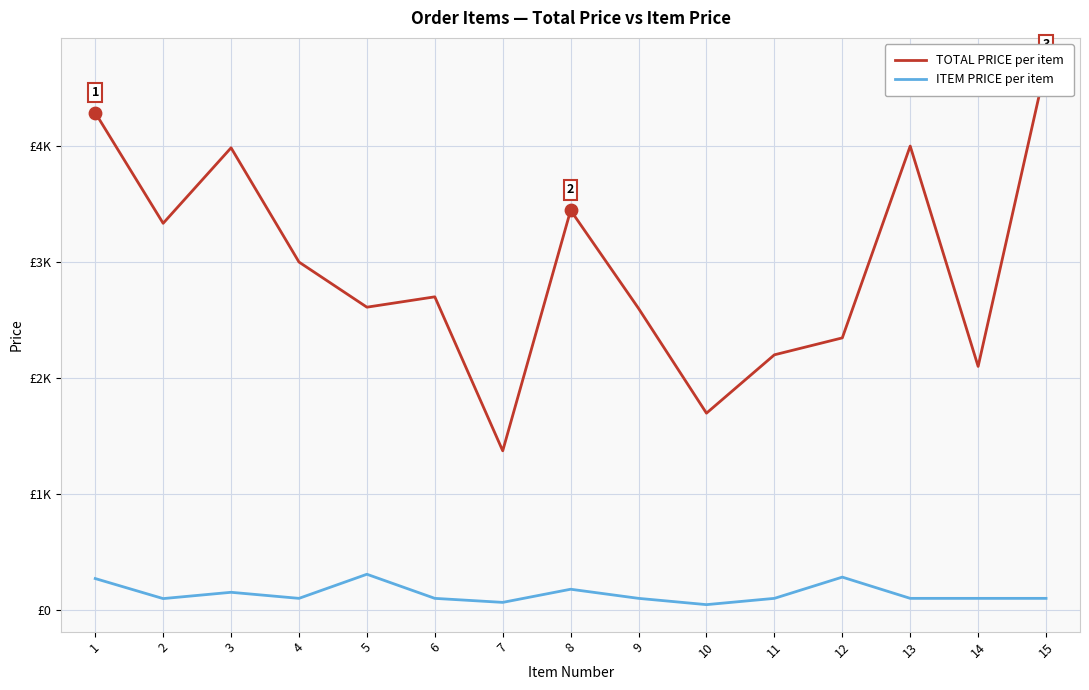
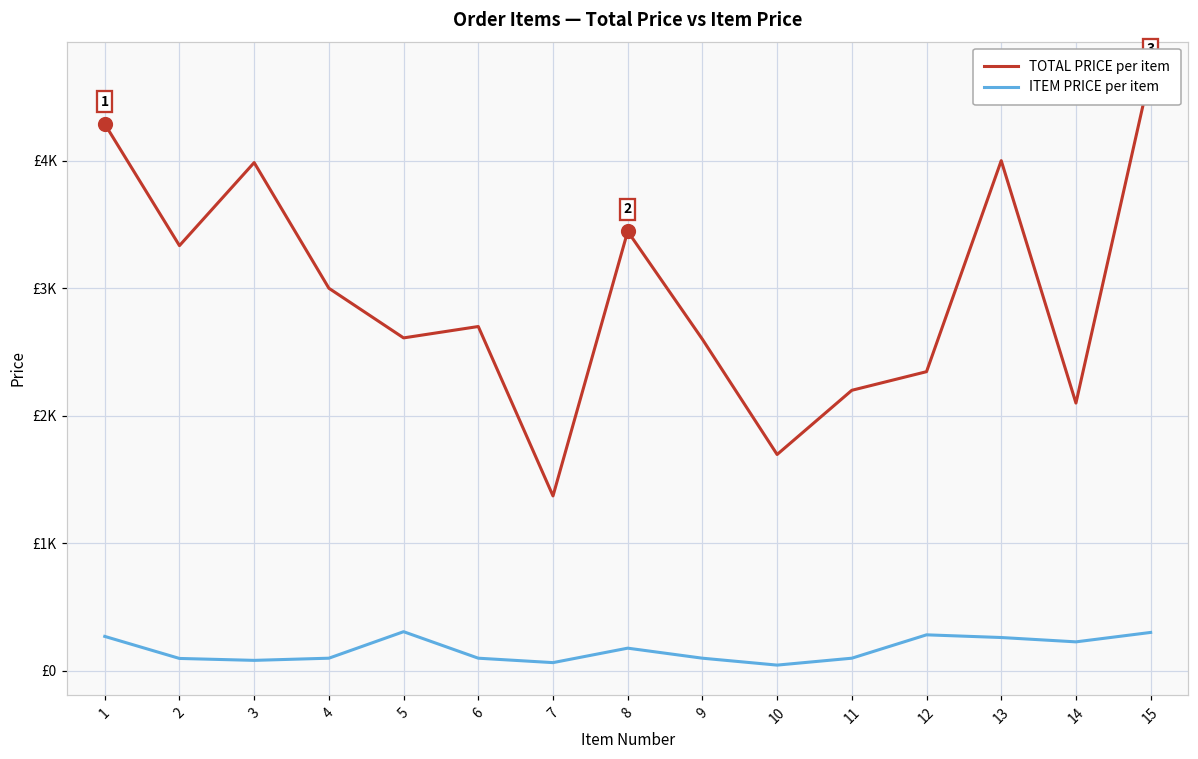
  {
    "ITEM PRICE per item": {
      "1": "£270",
      "2": "£100",
-     "3": "£150",
+     "3": "£80",
      "4": "£100",
      "5": "£310",
      "6": "£100",
      "7": "£70",
      "8": "£180",
      "9": "£100",
      "10": "£50",
      "11": "£100",
      "12": "£280",
-     "13": "£100",
-     "14": "£100",
-     "15": "£100"
+     "13": "£260",
+     "14": "£230",
+     "15": "£300"
    }
  }
